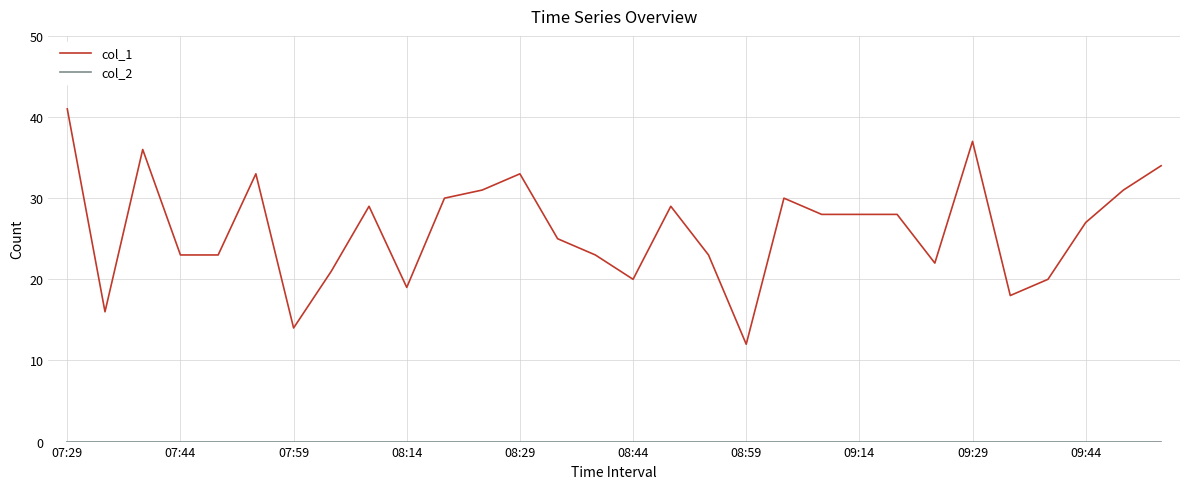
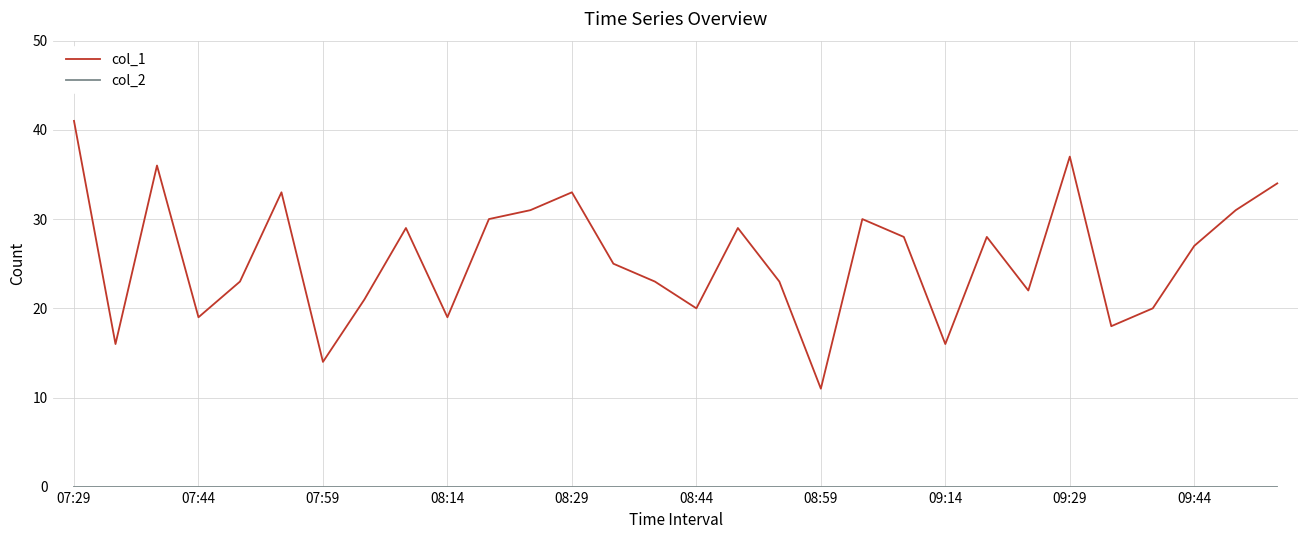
  {
    "col_1": {
      "07:29": 41,
-     "07:44": 23,
+     "07:44": 19,
      "07:59": 14,
      "08:14": 19,
      "08:29": 33,
      "08:44": 20,
-     "08:59": 12,
-     "09:14": 28,
+     "08:59": 11,
+     "09:14": 16,
      "09:29": 37,
      "09:44": 27
    },
    "col_2": {
      "07:29": 0,
      "07:44": 0,
      "07:59": 0,
      "08:14": 0,
      "08:29": 0,
      "08:44": 0,
      "08:59": 0,
      "09:14": 0,
      "09:29": 0,
      "09:44": 0
    }
  }
